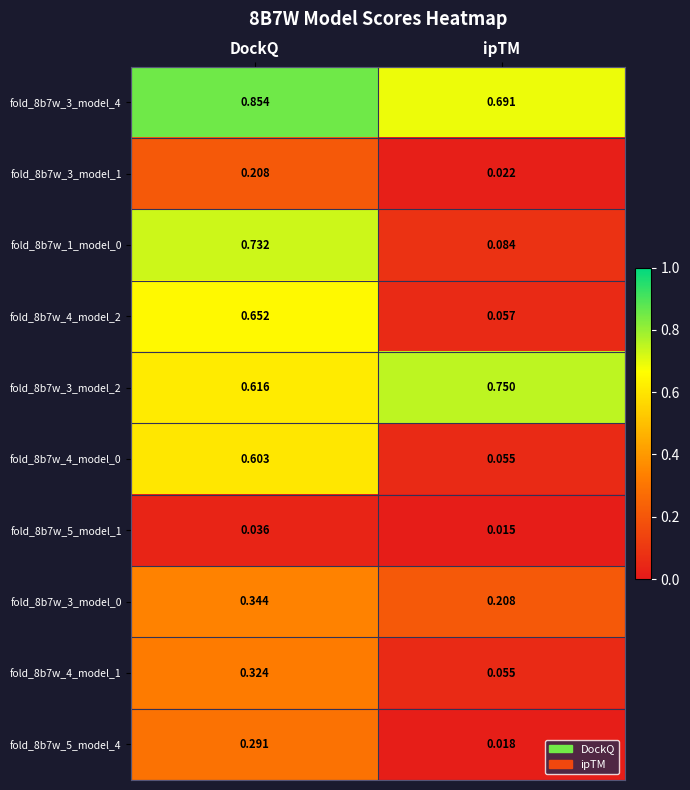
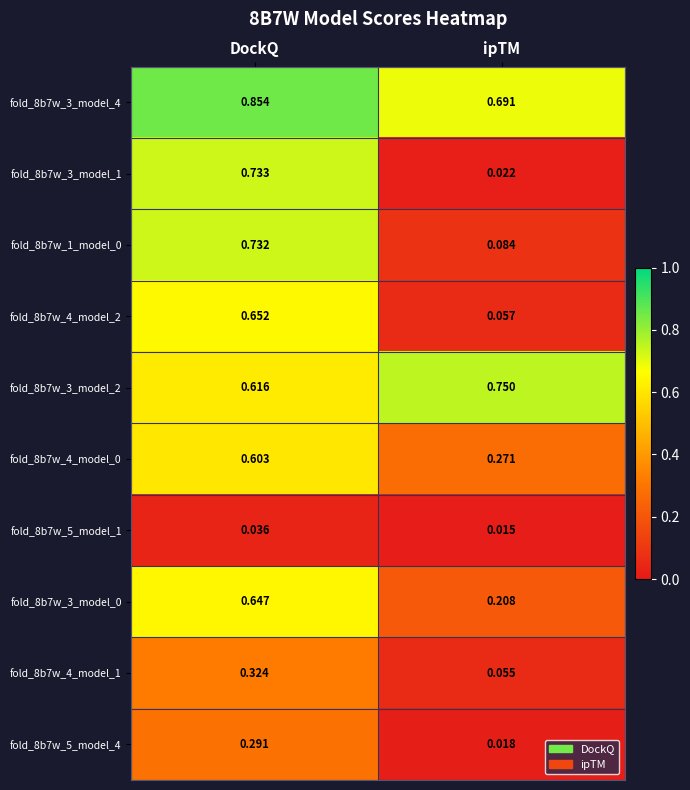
  {
    "fold_8b7w_3_model_4": {
      "DockQ": 0.854,
      "ipTM": 0.691
    },
    "fold_8b7w_3_model_1": {
-     "DockQ": 0.208,
+     "DockQ": 0.733,
      "ipTM": 0.022
    },
    "fold_8b7w_1_model_0": {
      "DockQ": 0.732,
      "ipTM": 0.084
    },
    "fold_8b7w_4_model_2": {
      "DockQ": 0.652,
      "ipTM": 0.057
    },
    "fold_8b7w_3_model_2": {
      "DockQ": 0.616,
      "ipTM": 0.750
    },
    "fold_8b7w_4_model_0": {
      "DockQ": 0.603,
-     "ipTM": 0.055
+     "ipTM": 0.271
    },
    "fold_8b7w_5_model_1": {
      "DockQ": 0.036,
      "ipTM": 0.015
    },
    "fold_8b7w_3_model_0": {
-     "DockQ": 0.344,
+     "DockQ": 0.647,
      "ipTM": 0.208
    },
    "fold_8b7w_4_model_1": {
      "DockQ": 0.324,
      "ipTM": 0.055
    },
    "fold_8b7w_5_model_4": {
      "DockQ": 0.291,
      "ipTM": 0.018
    }
  }
